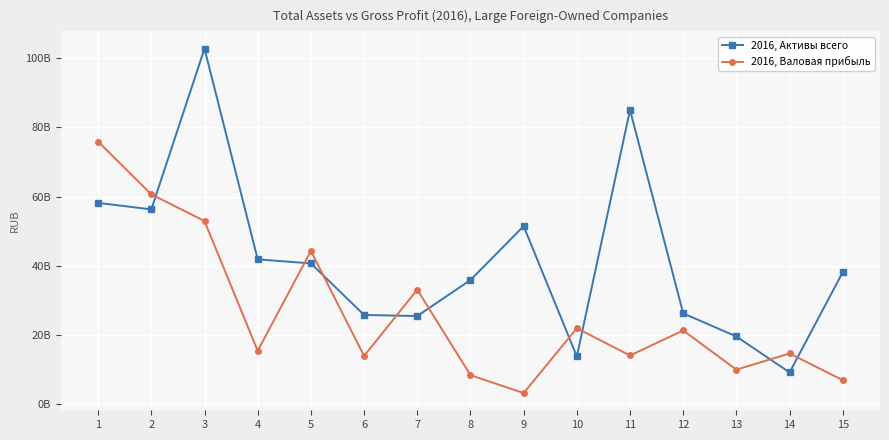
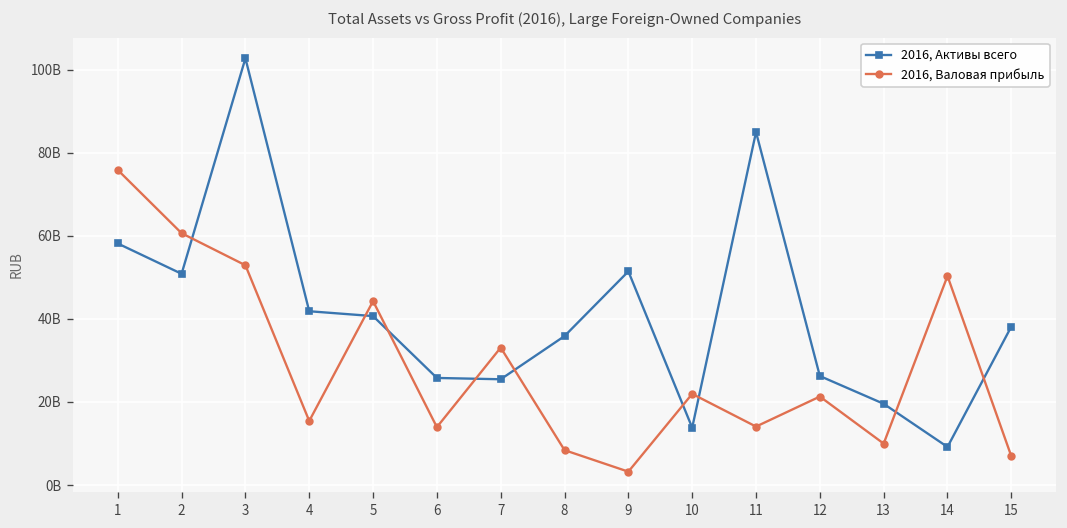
  {
    "2016, Активы всего": {
      "1": 58000000000,
-     "2": 56000000000,
+     "2": 51000000000,
      "3": 103000000000,
      "4": 42000000000,
      "5": 41000000000,
      "6": 26000000000,
      "7": 25000000000,
      "8": 36000000000,
      "9": 51000000000,
      "10": 14000000000,
      "11": 85000000000,
      "12": 26000000000,
      "13": 20000000000,
      "14": 9000000000,
      "15": 38000000000
    },
    "2016, Валовая прибыль": {
      "1": 76000000000,
      "2": 61000000000,
      "3": 53000000000,
      "4": 15000000000,
      "5": 44000000000,
      "6": 14000000000,
      "7": 33000000000,
      "8": 8000000000,
      "9": 3000000000,
      "10": 22000000000,
      "11": 14000000000,
      "12": 21000000000,
      "13": 10000000000,
-     "14": 15000000000,
+     "14": 50000000000,
      "15": 7000000000
    }
  }
